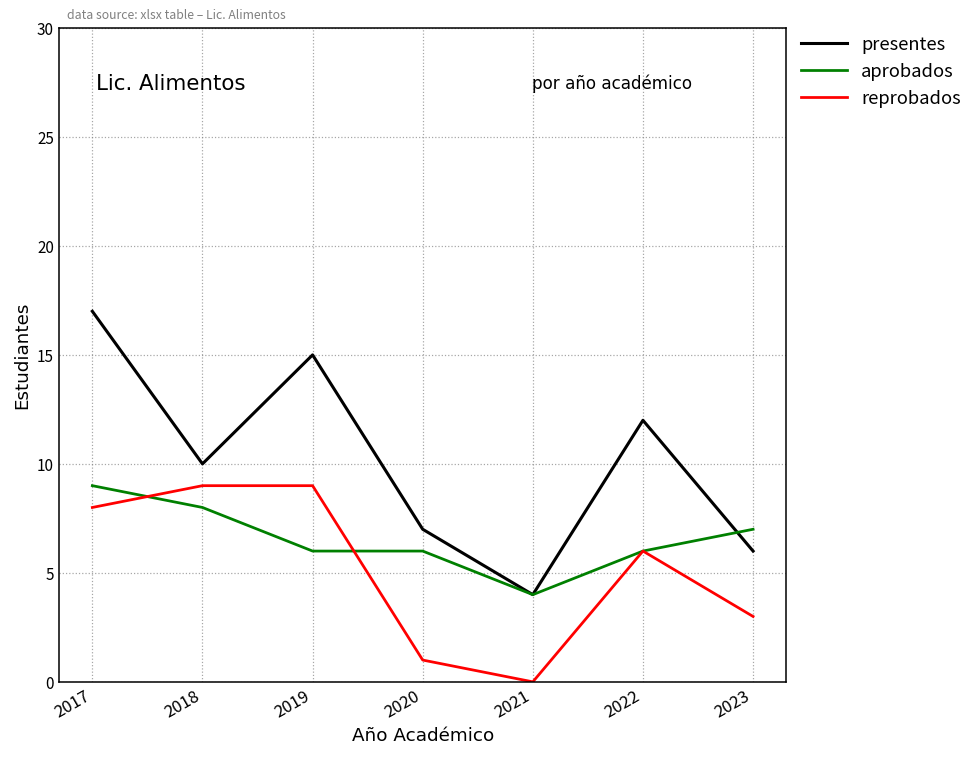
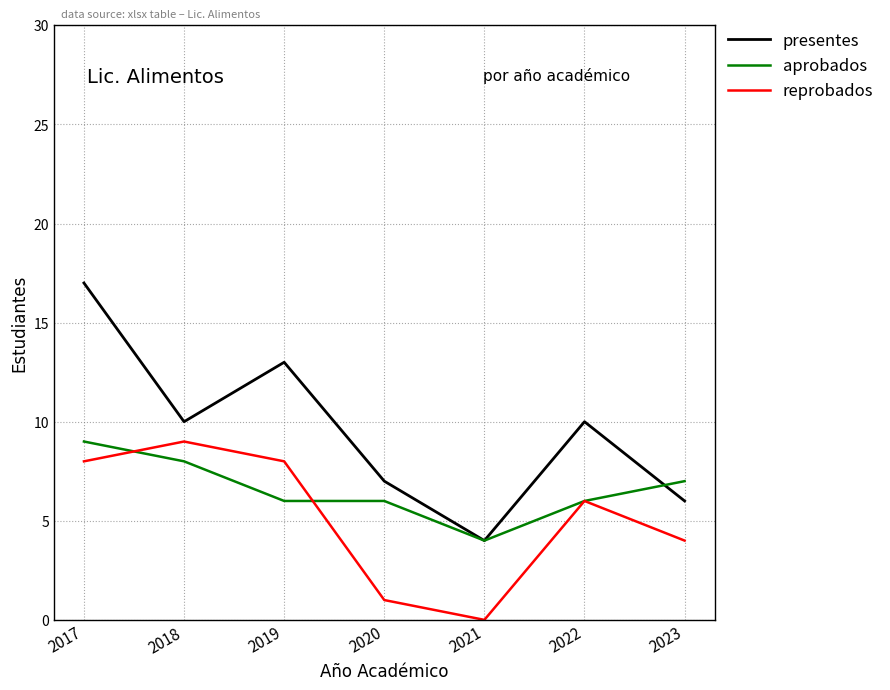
  {
    "presentes": {
      "2017": 17,
      "2018": 10,
-     "2019": 15,
+     "2019": 13,
      "2020": 7,
-     "2022": 12,
+     "2022": 10,
      "2023": 6
    },
    "aprobados": {
      "2017": 9,
      "2018": 8,
      "2019": 6,
      "2020": 6,
      "2023": 7
    },
    "reprobados": {
      "2017": 8,
      "2018": 9,
-     "2019": 9,
+     "2019": 8,
      "2020": 1,
      "2021": 0,
-     "2023": 3
+     "2023": 4
    }
  }
